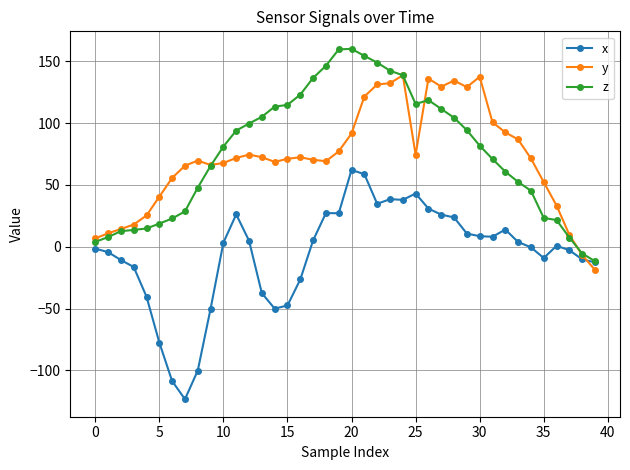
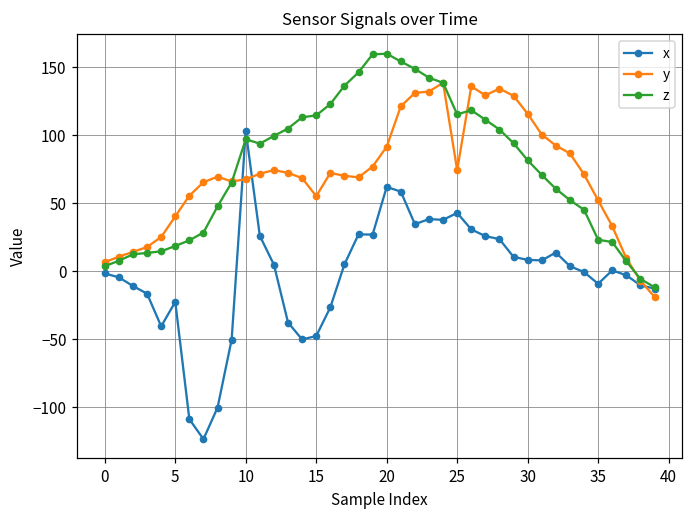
  {
    "x": {
      "0": -2,
-     "5": -78,
-     "10": 3,
+     "5": -22,
+     "10": 103,
      "15": -48,
      "20": 62,
      "25": 43,
      "30": 9,
      "35": -9
    },
    "y": {
      "0": 7,
      "5": 40,
      "10": 68,
-     "15": 71,
+     "15": 55,
      "20": 92,
      "25": 74,
-     "30": 137,
+     "30": 116,
      "35": 52
    },
    "z": {
      "0": 4,
      "5": 19,
-     "10": 81,
+     "10": 97,
      "15": 115,
      "20": 160,
      "25": 115,
      "30": 82,
      "35": 23
    }
  }
